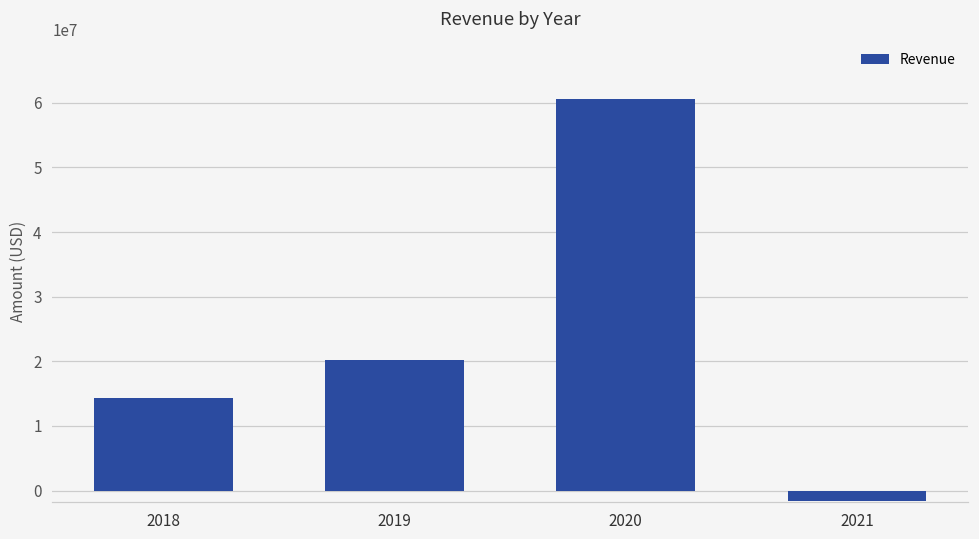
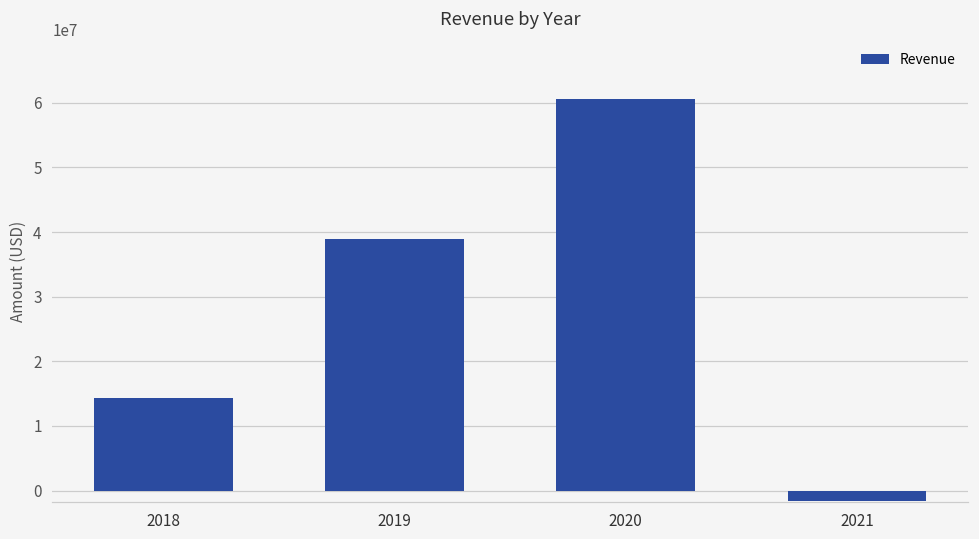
  {
    "2018": 14000000,
-   "2019": 20000000,
+   "2019": 39000000,
    "2020": 61000000,
    "2021": -2000000
  }
